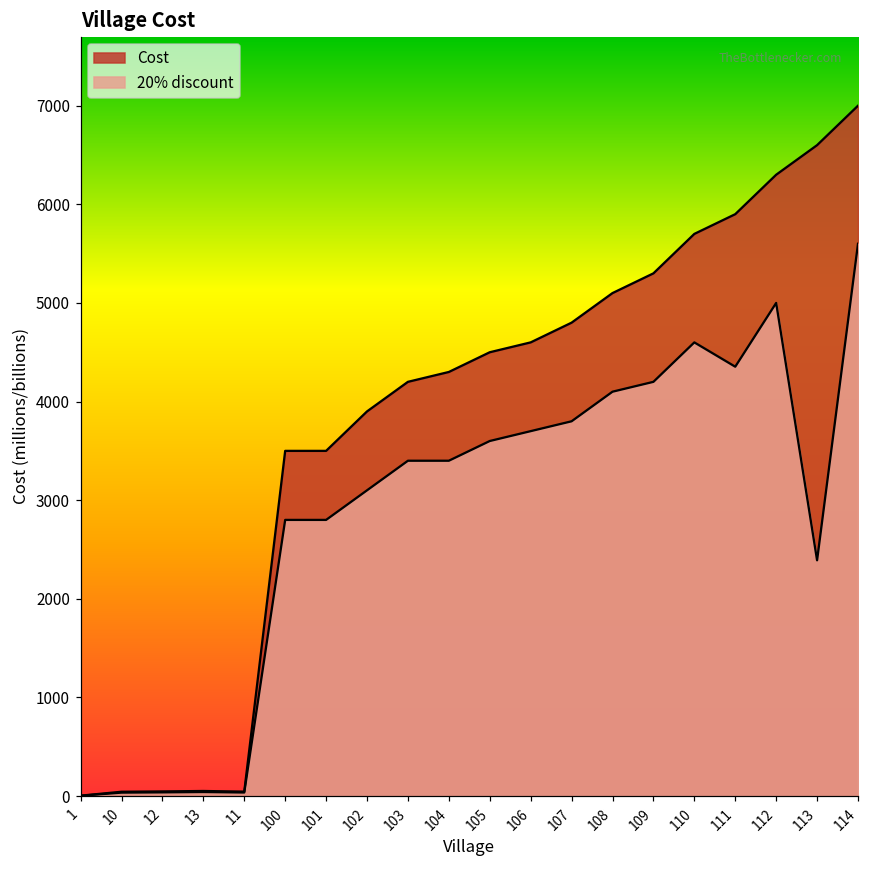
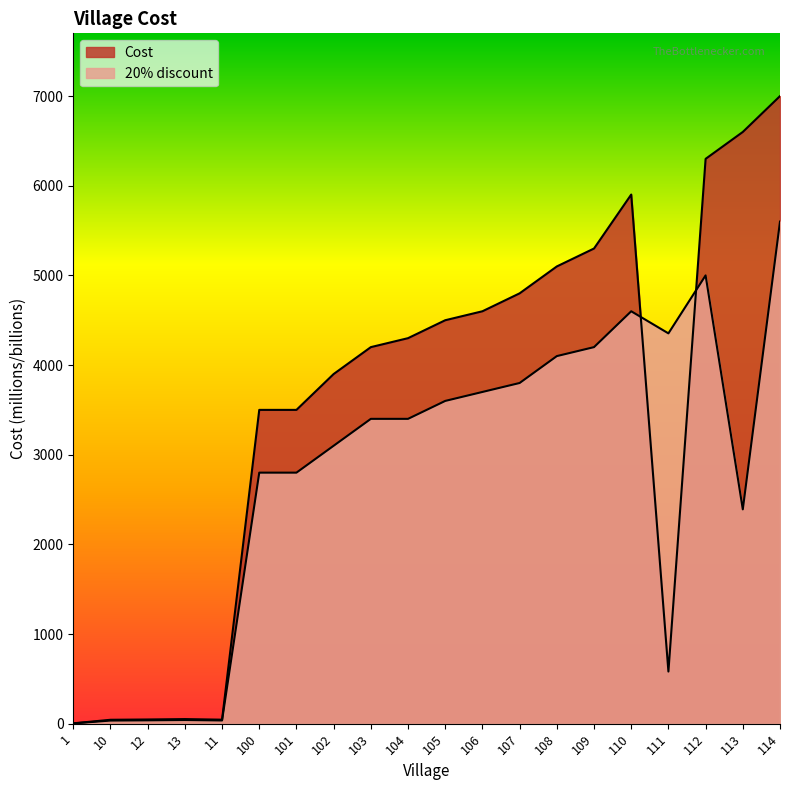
  {
    "Cost": {
      "100": 3500,
      "101": 3500,
      "102": 3900,
      "103": 4200,
      "104": 4300,
      "105": 4500,
      "106": 4600,
      "107": 4800,
      "108": 5100,
      "109": 5300,
-     "110": 5700,
-     "111": 5900,
+     "110": 5900,
+     "111": 600,
      "112": 6300,
      "113": 6600,
      "114": 7000
    },
    "20% discount": {
      "100": 2800,
      "101": 2800,
      "102": 3100,
      "103": 3400,
      "104": 3400,
      "105": 3600,
      "106": 3700,
      "107": 3800,
      "108": 4100,
      "109": 4200,
      "110": 4600,
      "111": 4400,
      "112": 5000,
      "113": 2400,
      "114": 5600
    }
  }
